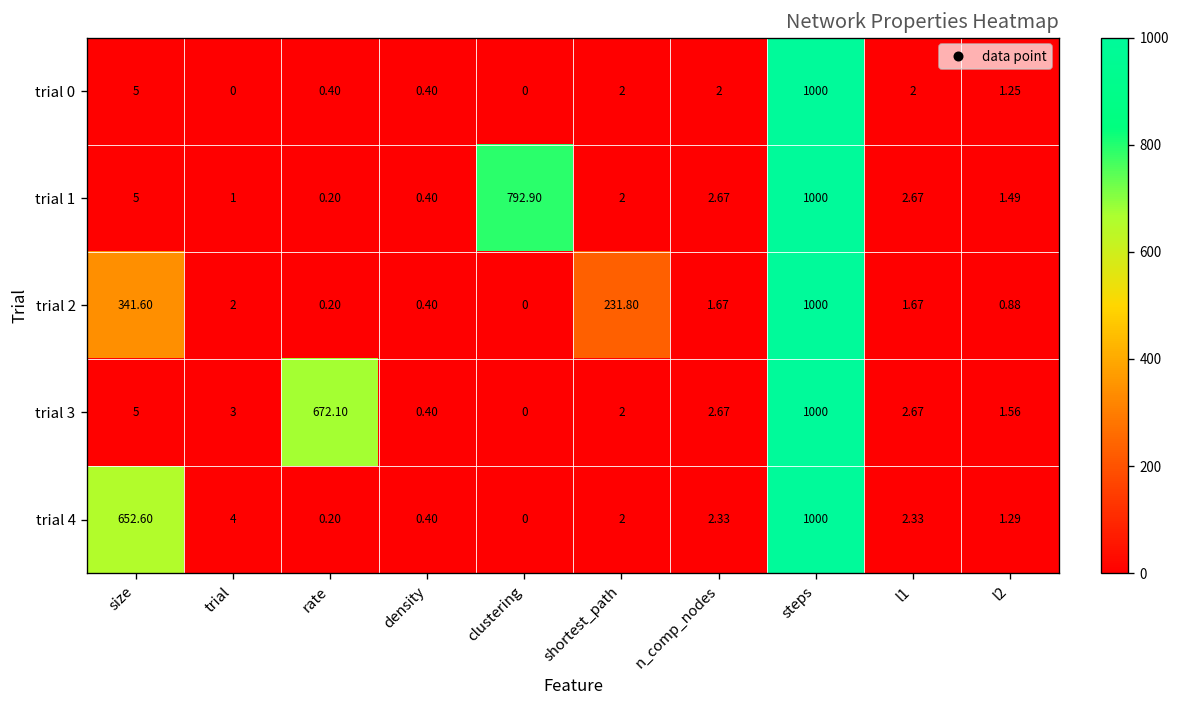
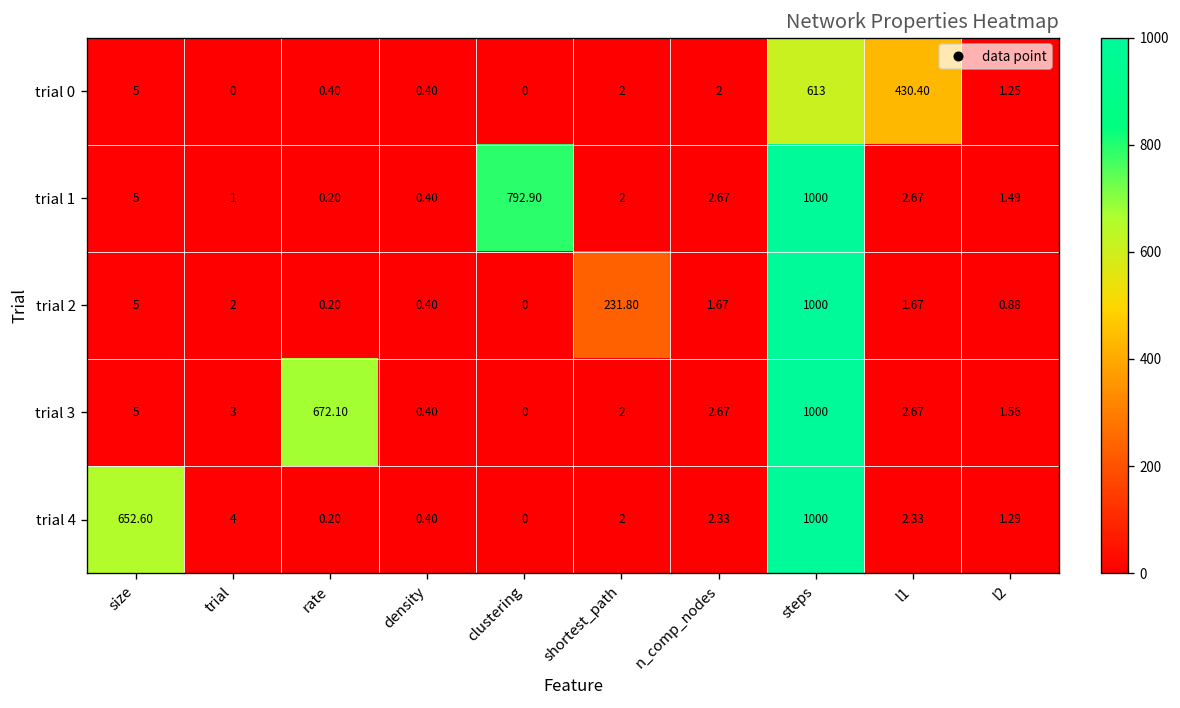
  {
    "trial 0": {
      "size": 5,
      "trial": 0,
      "rate": 0.40,
      "density": 0.40,
      "clustering": 0,
      "shortest_path": 2,
      "n_comp_nodes": 2,
-     "steps": 1000,
-     "l1": 2,
+     "steps": 613,
+     "l1": 430.40,
      "l2": 1.25
    },
    "trial 1": {
      "size": 5,
      "trial": 1,
      "rate": 0.20,
      "density": 0.40,
      "clustering": 792.90,
      "shortest_path": 2,
      "n_comp_nodes": 2.67,
      "steps": 1000,
      "l1": 2.67,
      "l2": 1.49
    },
    "trial 2": {
-     "size": 341.60,
+     "size": 5,
      "trial": 2,
      "rate": 0.20,
      "density": 0.40,
      "clustering": 0,
      "shortest_path": 231.80,
      "n_comp_nodes": 1.67,
      "steps": 1000,
      "l1": 1.67,
      "l2": 0.88
    },
    "trial 3": {
      "size": 5,
      "trial": 3,
      "rate": 672.10,
      "density": 0.40,
      "clustering": 0,
      "shortest_path": 2,
      "n_comp_nodes": 2.67,
      "steps": 1000,
      "l1": 2.67,
      "l2": 1.56
    },
    "trial 4": {
      "size": 652.60,
      "trial": 4,
      "rate": 0.20,
      "density": 0.40,
      "clustering": 0,
      "shortest_path": 2,
      "n_comp_nodes": 2.33,
      "steps": 1000,
      "l1": 2.33,
      "l2": 1.29
    }
  }
